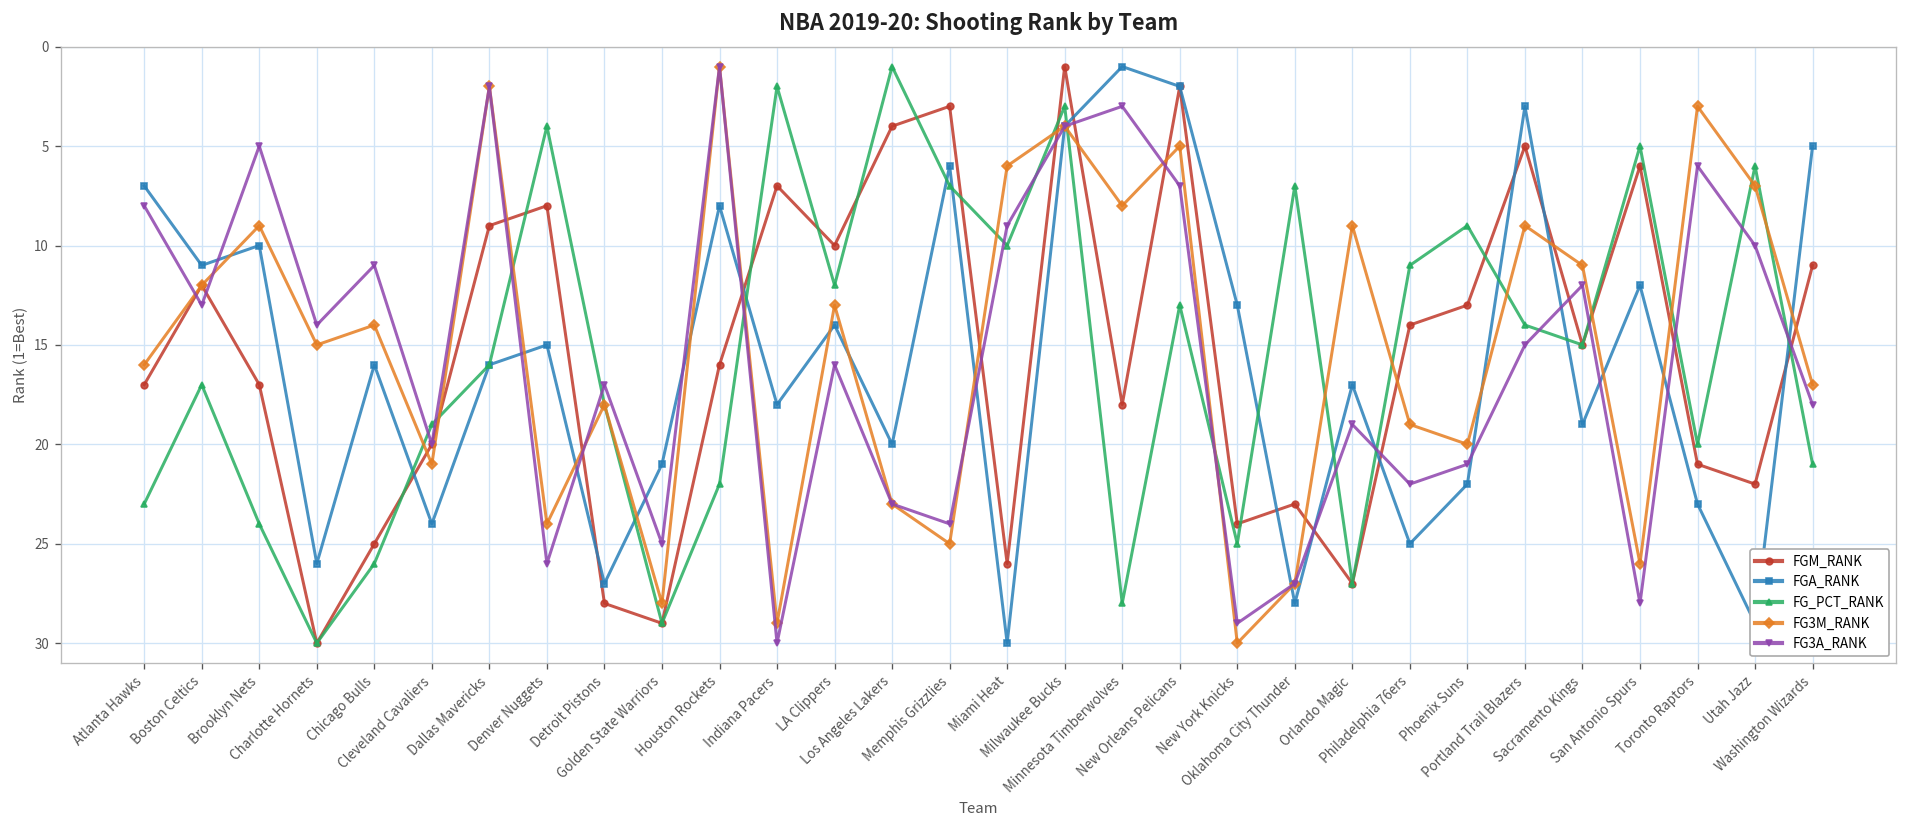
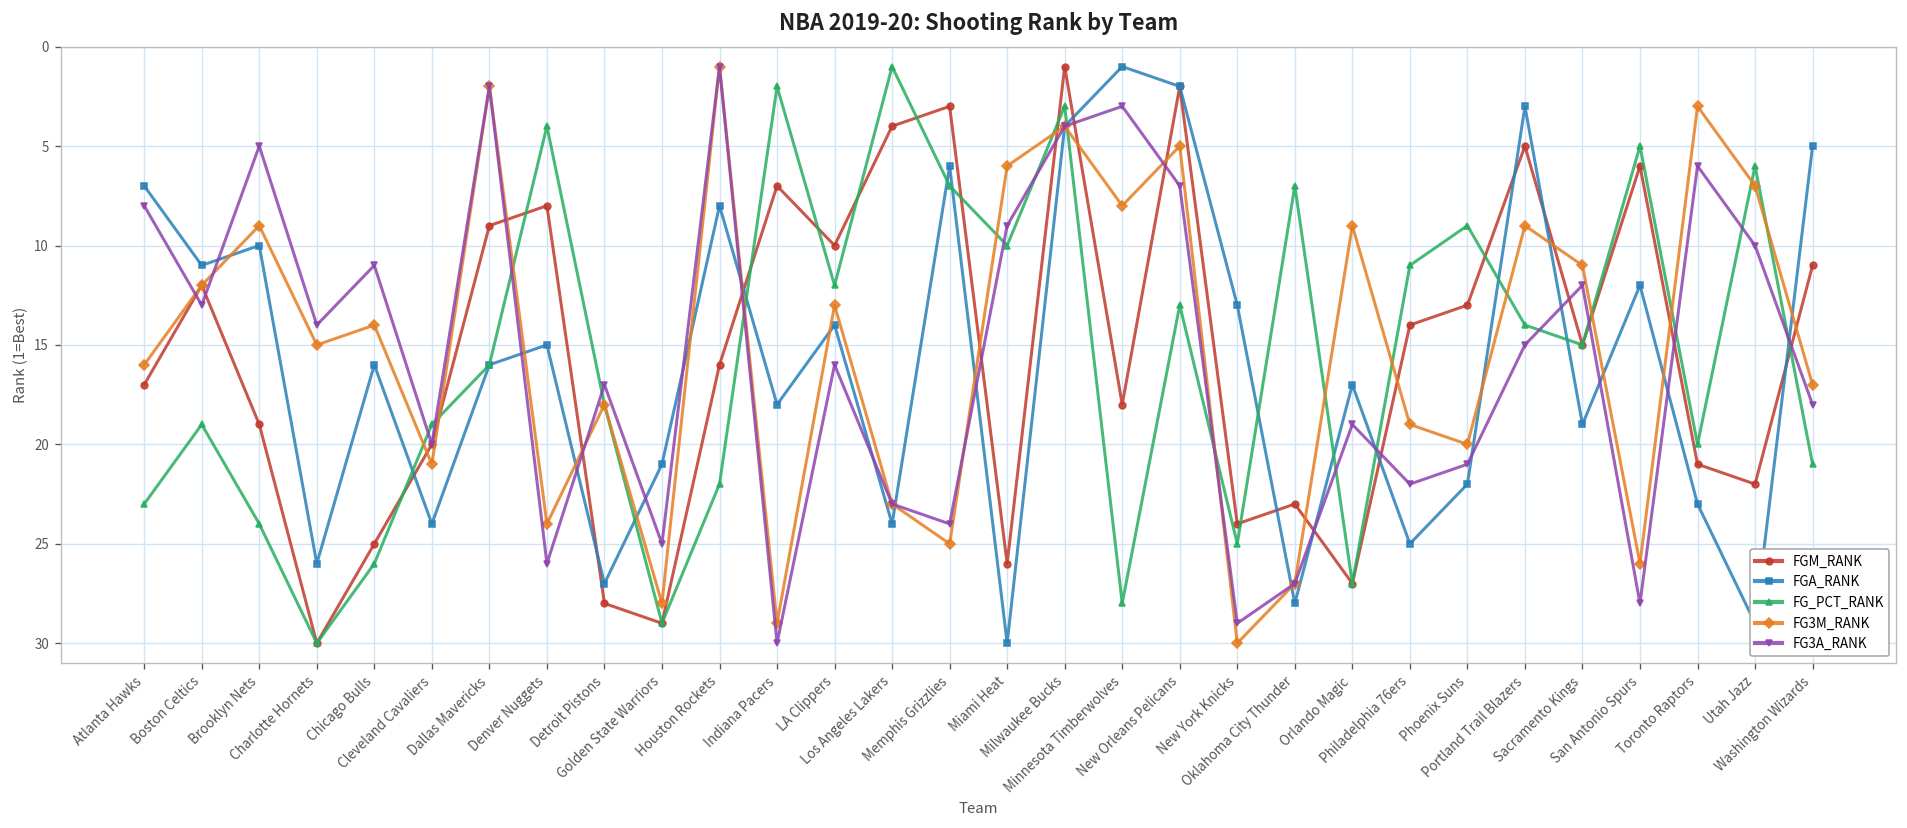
  {
    "FGM_RANK": {
      "Atlanta Hawks": 17,
-     "Brooklyn Nets": 17,
+     "Brooklyn Nets": 19,
      "Chicago Bulls": 25,
      "Dallas Mavericks": 9,
      "Denver Nuggets": 8,
      "Detroit Pistons": 28,
      "Houston Rockets": 16,
      "Indiana Pacers": 7,
      "LA Clippers": 10,
      "Los Angeles Lakers": 4,
      "Memphis Grizzlies": 3,
      "Miami Heat": 26,
      "Milwaukee Bucks": 1,
      "Minnesota Timberwolves": 18,
      "New York Knicks": 24,
      "Oklahoma City Thunder": 23,
      "Philadelphia 76ers": 14,
      "Phoenix Suns": 13,
      "Portland Trail Blazers": 5,
      "San Antonio Spurs": 6,
      "Toronto Raptors": 21,
      "Utah Jazz": 22,
      "Washington Wizards": 11
    },
    "FGA_RANK": {
      "Atlanta Hawks": 7,
      "Boston Celtics": 11,
      "Brooklyn Nets": 10,
      "Charlotte Hornets": 26,
      "Chicago Bulls": 16,
      "Cleveland Cavaliers": 24,
      "Denver Nuggets": 15,
      "Detroit Pistons": 27,
      "Golden State Warriors": 21,
      "Houston Rockets": 8,
      "Indiana Pacers": 18,
      "LA Clippers": 14,
-     "Los Angeles Lakers": 20,
+     "Los Angeles Lakers": 24,
      "Memphis Grizzlies": 6,
      "Miami Heat": 30,
      "Minnesota Timberwolves": 1,
      "New York Knicks": 13,
      "Oklahoma City Thunder": 28,
      "Orlando Magic": 17,
      "Philadelphia 76ers": 25,
      "Phoenix Suns": 22,
      "Portland Trail Blazers": 3,
      "Sacramento Kings": 19,
      "San Antonio Spurs": 12,
      "Toronto Raptors": 23,
      "Washington Wizards": 5
    },
    "FG_PCT_RANK": {
      "Atlanta Hawks": 23,
-     "Boston Celtics": 17,
+     "Boston Celtics": 19,
      "Brooklyn Nets": 24,
      "Chicago Bulls": 26,
      "Cleveland Cavaliers": 19,
      "Denver Nuggets": 4,
      "Houston Rockets": 22,
      "Indiana Pacers": 2,
      "LA Clippers": 12,
      "Los Angeles Lakers": 1,
      "Memphis Grizzlies": 7,
      "Miami Heat": 10,
      "Milwaukee Bucks": 3,
      "Minnesota Timberwolves": 28,
      "New Orleans Pelicans": 13,
      "New York Knicks": 25,
      "Oklahoma City Thunder": 7,
      "Philadelphia 76ers": 11,
      "Phoenix Suns": 9,
      "Portland Trail Blazers": 14,
      "San Antonio Spurs": 5,
      "Toronto Raptors": 20,
      "Utah Jazz": 6,
      "Washington Wizards": 21
    },
    "FG3M_RANK": {
      "Atlanta Hawks": 16,
      "Brooklyn Nets": 9,
      "Charlotte Hornets": 15,
      "Chicago Bulls": 14,
      "Cleveland Cavaliers": 21,
      "Denver Nuggets": 24,
      "Golden State Warriors": 28,
      "Indiana Pacers": 29,
      "LA Clippers": 13,
      "Memphis Grizzlies": 25,
      "Miami Heat": 6,
      "Minnesota Timberwolves": 8,
      "New Orleans Pelicans": 5,
      "New York Knicks": 30,
      "Orlando Magic": 9,
      "Philadelphia 76ers": 19,
      "Phoenix Suns": 20,
      "Portland Trail Blazers": 9,
      "Sacramento Kings": 11,
      "San Antonio Spurs": 26,
      "Toronto Raptors": 3,
      "Utah Jazz": 7,
      "Washington Wizards": 17
    },
    "FG3A_RANK": {
      "Atlanta Hawks": 8,
      "Boston Celtics": 13,
      "Brooklyn Nets": 5,
      "Charlotte Hornets": 14,
      "Chicago Bulls": 11,
      "Denver Nuggets": 26,
      "Detroit Pistons": 17,
      "Golden State Warriors": 25,
      "Indiana Pacers": 30,
      "LA Clippers": 16,
      "Memphis Grizzlies": 24,
      "Miami Heat": 9,
      "Minnesota Timberwolves": 3,
      "New Orleans Pelicans": 7,
      "New York Knicks": 29,
      "Orlando Magic": 19,
      "Philadelphia 76ers": 22,
      "Phoenix Suns": 21,
      "Portland Trail Blazers": 15,
      "Sacramento Kings": 12,
      "San Antonio Spurs": 28,
      "Toronto Raptors": 6,
      "Utah Jazz": 10,
      "Washington Wizards": 18
    }
  }
